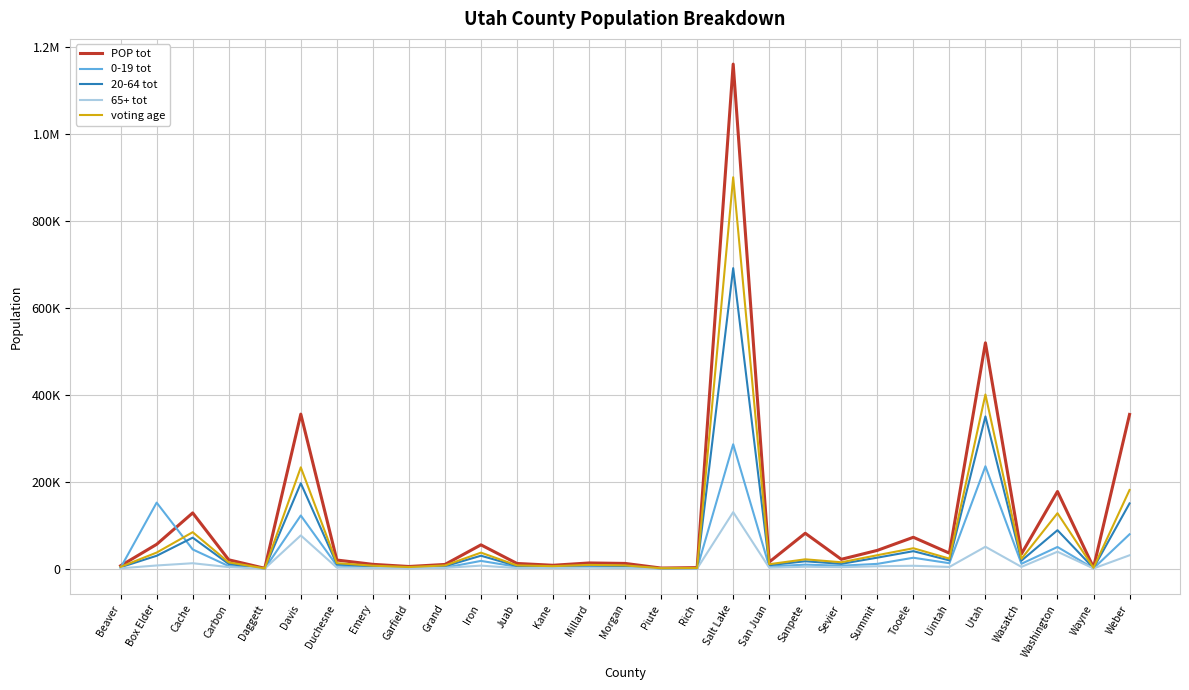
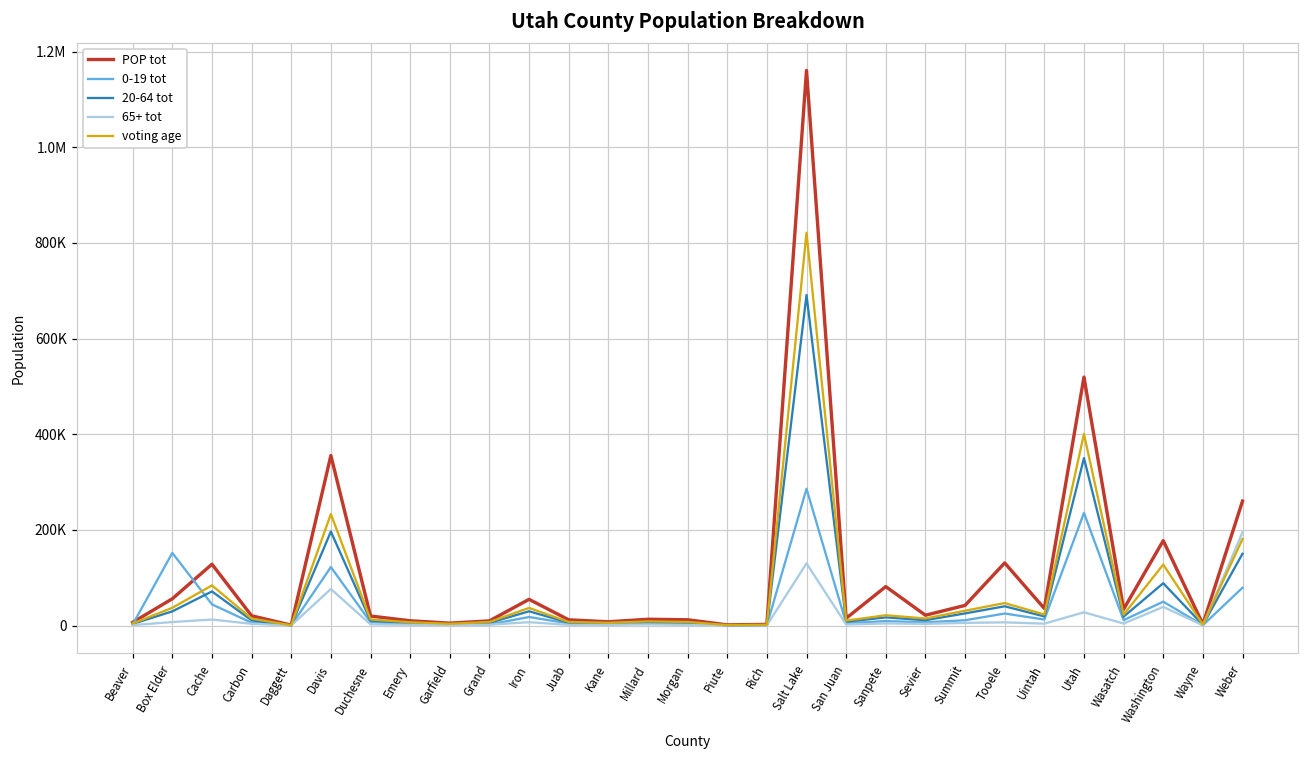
  {
    "POP tot": {
      "Box Elder": 60000,
      "Cache": 130000,
      "Carbon": 20000,
      "Davis": 360000,
      "Duchesne": 20000,
      "Iron": 50000,
      "Salt Lake": 1160000,
      "Sanpete": 80000,
      "Sevier": 20000,
      "Summit": 40000,
-     "Tooele": 70000,
+     "Tooele": 130000,
      "Uintah": 40000,
      "Utah": 520000,
      "Wasatch": 30000,
      "Washington": 180000,
-     "Weber": 350000
+     "Weber": 260000
    },
    "0-19 tot": {
      "Box Elder": 150000,
      "Cache": 40000,
      "Davis": 120000,
      "Iron": 20000,
      "Salt Lake": 290000,
      "Tooele": 30000,
      "Uintah": 10000,
      "Utah": 240000,
      "Wasatch": 10000,
      "Washington": 50000,
      "Weber": 80000
    },
    "20-64 tot": {
      "Box Elder": 30000,
      "Cache": 70000,
      "Davis": 200000,
      "Iron": 30000,
      "Salt Lake": 690000,
      "Tooele": 40000,
      "Utah": 350000,
      "Washington": 90000,
      "Weber": 150000
    },
    "65+ tot": {
      "Box Elder": 10000,
      "Cache": 10000,
      "Davis": 80000,
      "Iron": 10000,
      "Salt Lake": 130000,
      "Tooele": 10000,
      "Uintah": 0,
-     "Utah": 50000,
+     "Utah": 30000,
      "Wasatch": 0,
      "Washington": 40000,
-     "Weber": 30000
+     "Weber": 200000
    },
    "voting age": {
      "Box Elder": 40000,
      "Cache": 80000,
      "Davis": 230000,
      "Iron": 40000,
-     "Salt Lake": 900000,
+     "Salt Lake": 820000,
      "Tooele": 50000,
      "Utah": 400000,
      "Washington": 130000,
      "Weber": 180000
    }
  }
